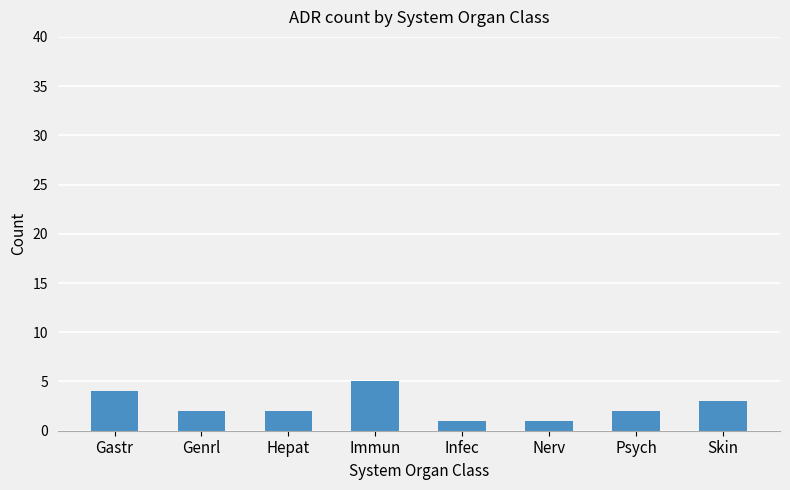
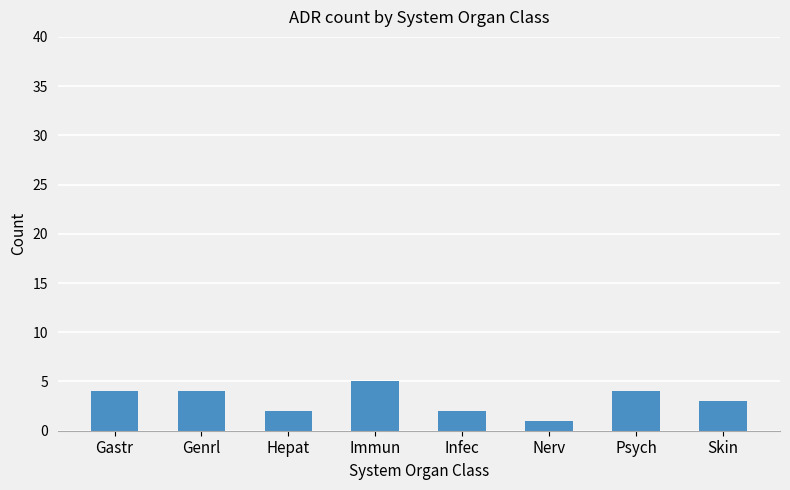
  {
    "Gastr": 4,
-   "Genrl": 2,
+   "Genrl": 4,
    "Hepat": 2,
    "Immun": 5,
-   "Infec": 1,
+   "Infec": 2,
    "Nerv": 1,
-   "Psych": 2,
+   "Psych": 4,
    "Skin": 3
  }
